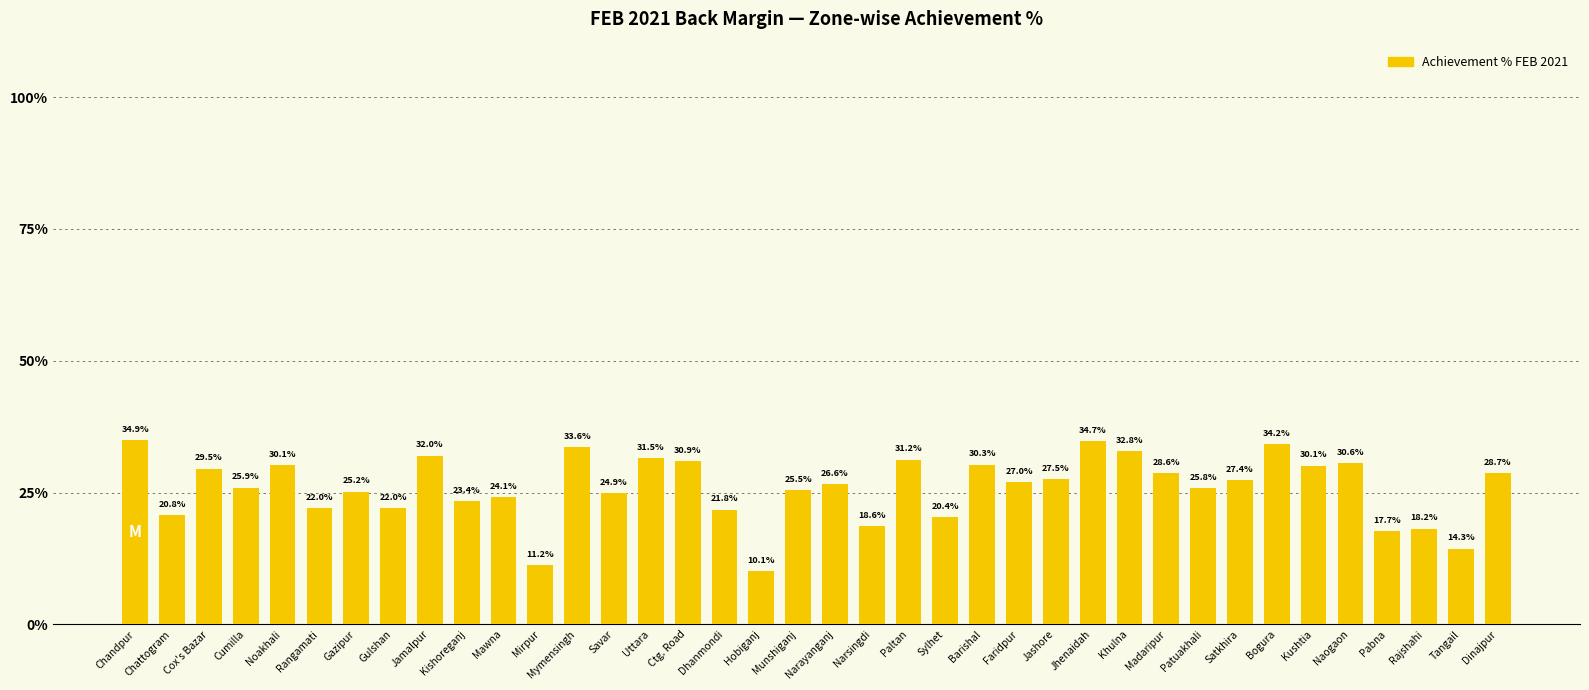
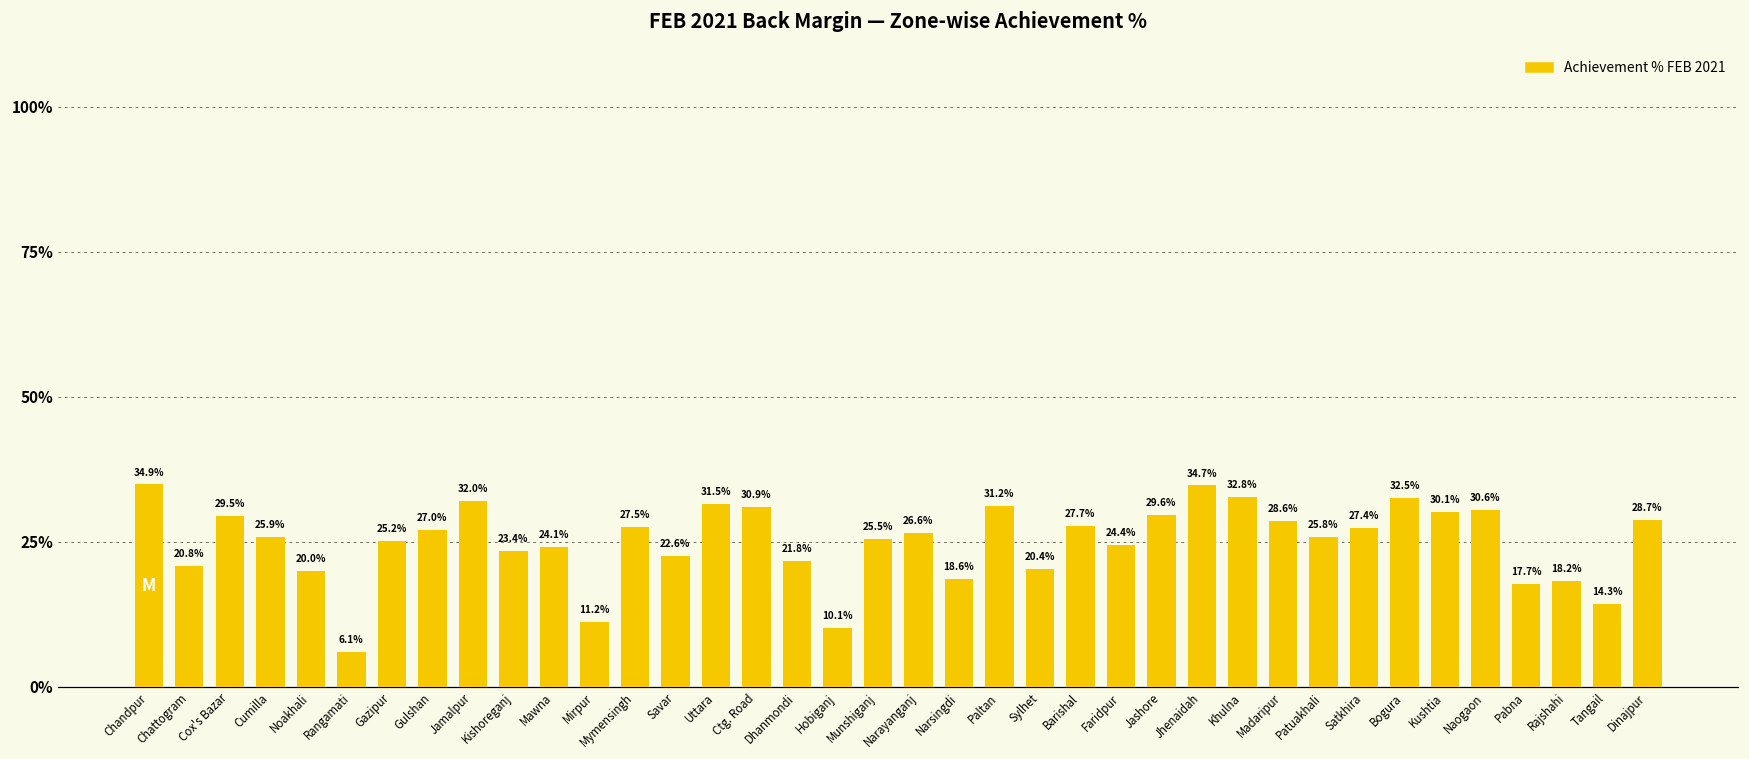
  {
    "Chandpur": "34.9%",
    "Chattogram": "20.8%",
    "Cox's Bazar": "29.5%",
    "Cumilla": "25.9%",
-   "Noakhali": "30.1%",
-   "Rangamati": "22.0%",
+   "Noakhali": "20.0%",
+   "Rangamati": "6.1%",
    "Gazipur": "25.2%",
-   "Gulshan": "22.0%",
+   "Gulshan": "27.0%",
    "Jamalpur": "32.0%",
    "Kishoreganj": "23.4%",
    "Mawna": "24.1%",
    "Mirpur": "11.2%",
-   "Mymensingh": "33.6%",
-   "Savar": "24.9%",
+   "Mymensingh": "27.5%",
+   "Savar": "22.6%",
    "Uttara": "31.5%",
    "Ctg. Road": "30.9%",
    "Dhanmondi": "21.8%",
    "Hobiganj": "10.1%",
    "Munshiganj": "25.5%",
    "Narayanganj": "26.6%",
    "Narsingdi": "18.6%",
    "Paltan": "31.2%",
    "Sylhet": "20.4%",
-   "Barishal": "30.3%",
-   "Faridpur": "27.0%",
-   "Jashore": "27.5%",
+   "Barishal": "27.7%",
+   "Faridpur": "24.4%",
+   "Jashore": "29.6%",
    "Jhenaidah": "34.7%",
    "Khulna": "32.8%",
    "Madaripur": "28.6%",
    "Patuakhali": "25.8%",
    "Satkhira": "27.4%",
-   "Bogura": "34.2%",
+   "Bogura": "32.5%",
    "Kushtia": "30.1%",
    "Naogaon": "30.6%",
    "Pabna": "17.7%",
    "Rajshahi": "18.2%",
    "Tangail": "14.3%",
    "Dinajpur": "28.7%"
  }
